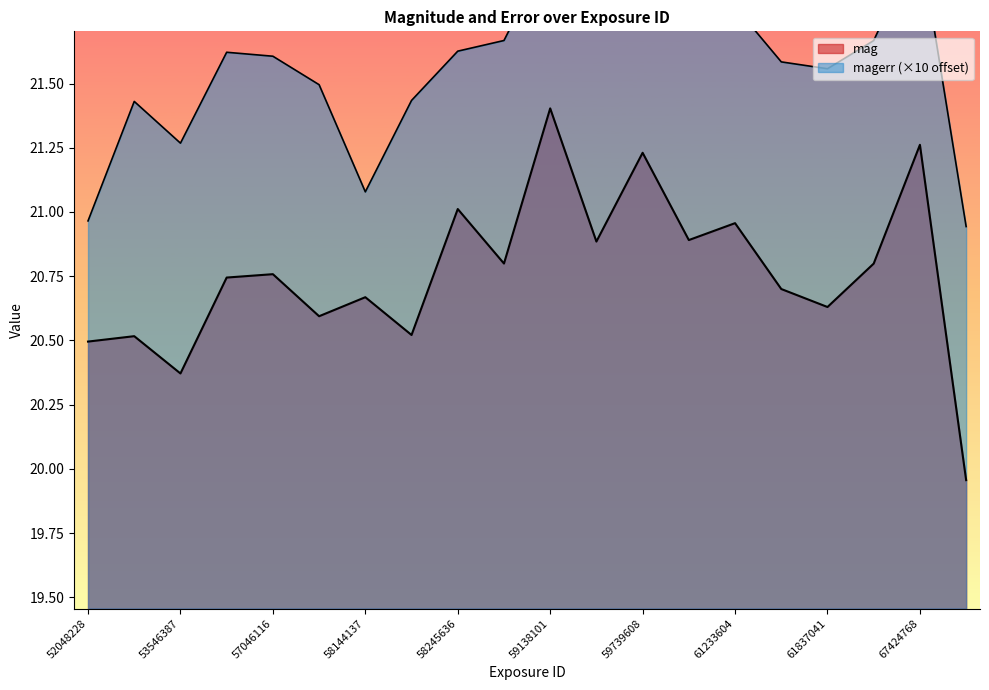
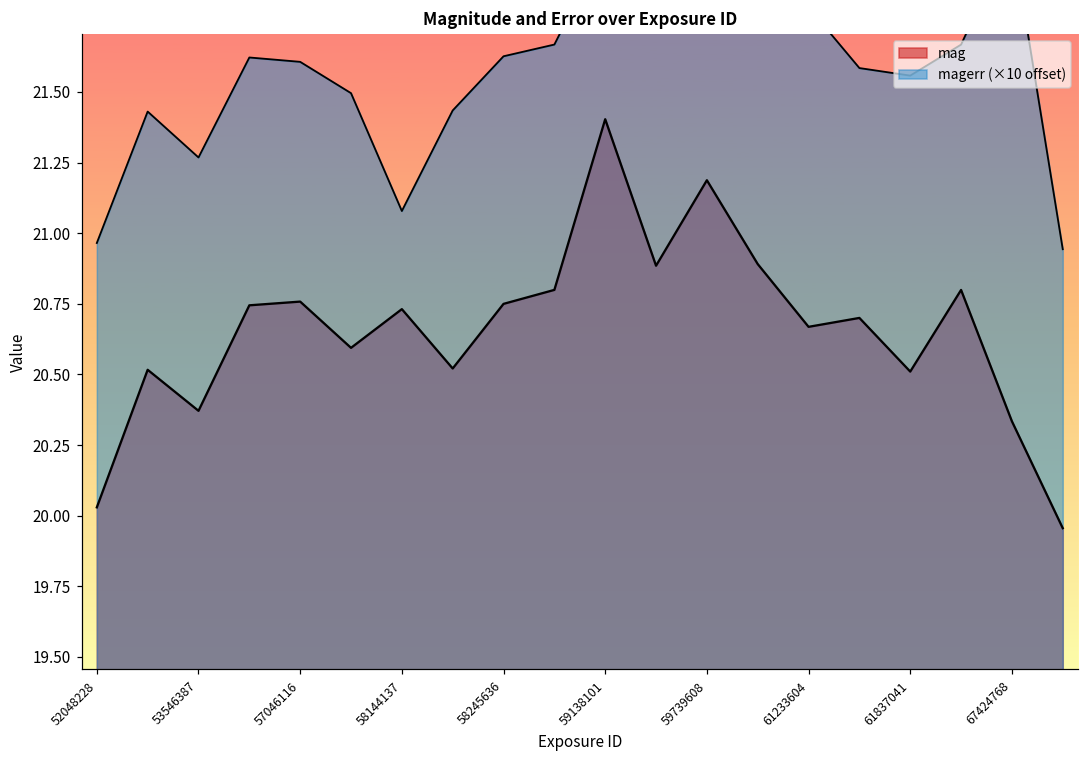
  {
    "mag": {
-     "52048228": 20.50,
+     "52048228": 20.03,
      "53546387": 20.37,
      "57046116": 20.76,
-     "58144137": 20.67,
-     "58245636": 21.01,
+     "58144137": 20.73,
+     "58245636": 20.75,
      "59138101": 21.40,
-     "59739608": 21.23,
-     "61233604": 20.96,
-     "61837041": 20.63,
-     "67424768": 21.26
+     "59739608": 21.19,
+     "61233604": 20.67,
+     "61837041": 20.51,
+     "67424768": 20.33
    },
    "magerr (×10 offset)": {
      "52048228": 20.97,
      "53546387": 21.27,
      "57046116": 21.61,
      "58144137": 21.08,
      "58245636": 21.63
    }
  }
